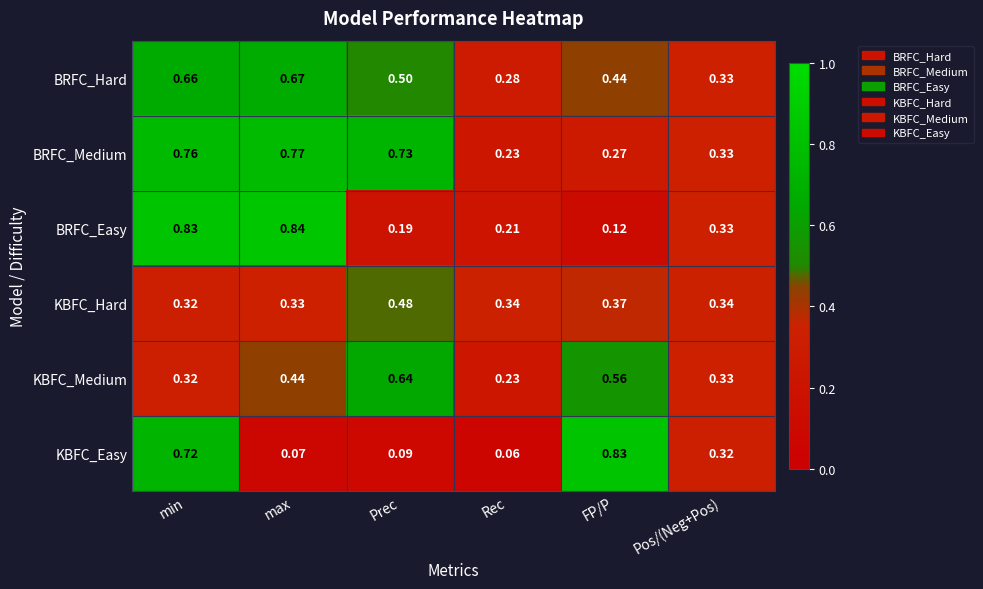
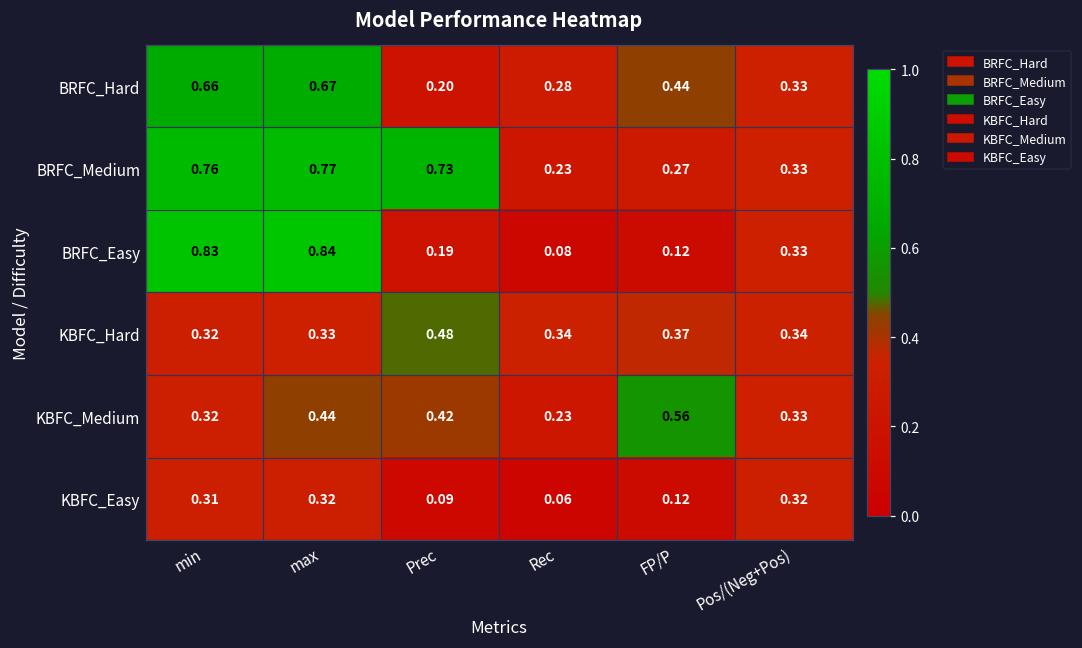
  {
    "BRFC_Hard": {
      "min": 0.66,
      "max": 0.67,
-     "Prec": 0.50,
+     "Prec": 0.20,
      "Rec": 0.28,
      "FP/P": 0.44,
      "Pos/(Neg+Pos)": 0.33
    },
    "BRFC_Medium": {
      "min": 0.76,
      "max": 0.77,
      "Prec": 0.73,
      "Rec": 0.23,
      "FP/P": 0.27,
      "Pos/(Neg+Pos)": 0.33
    },
    "BRFC_Easy": {
      "min": 0.83,
      "max": 0.84,
      "Prec": 0.19,
-     "Rec": 0.21,
+     "Rec": 0.08,
      "FP/P": 0.12,
      "Pos/(Neg+Pos)": 0.33
    },
    "KBFC_Hard": {
      "min": 0.32,
      "max": 0.33,
      "Prec": 0.48,
      "Rec": 0.34,
      "FP/P": 0.37,
      "Pos/(Neg+Pos)": 0.34
    },
    "KBFC_Medium": {
      "min": 0.32,
      "max": 0.44,
-     "Prec": 0.64,
+     "Prec": 0.42,
      "Rec": 0.23,
      "FP/P": 0.56,
      "Pos/(Neg+Pos)": 0.33
    },
    "KBFC_Easy": {
-     "min": 0.72,
-     "max": 0.07,
+     "min": 0.31,
+     "max": 0.32,
      "Prec": 0.09,
      "Rec": 0.06,
-     "FP/P": 0.83,
+     "FP/P": 0.12,
      "Pos/(Neg+Pos)": 0.32
    }
  }
